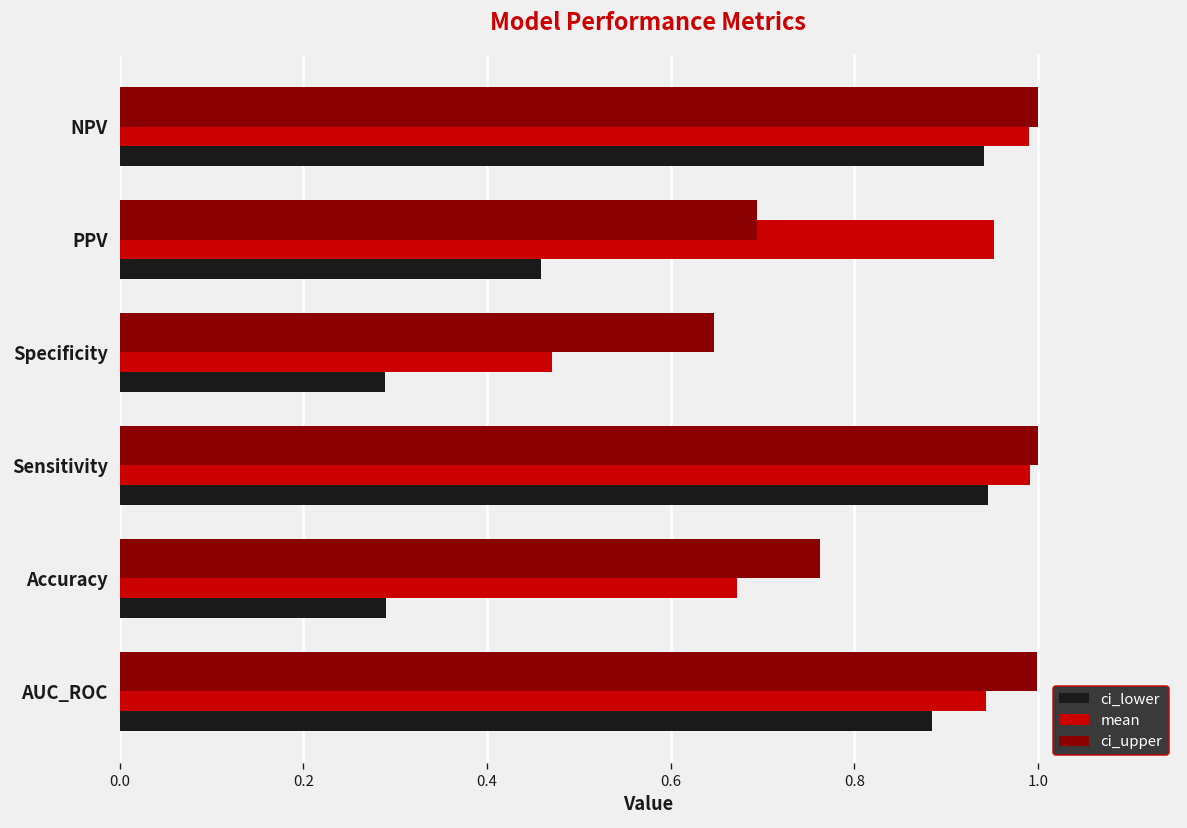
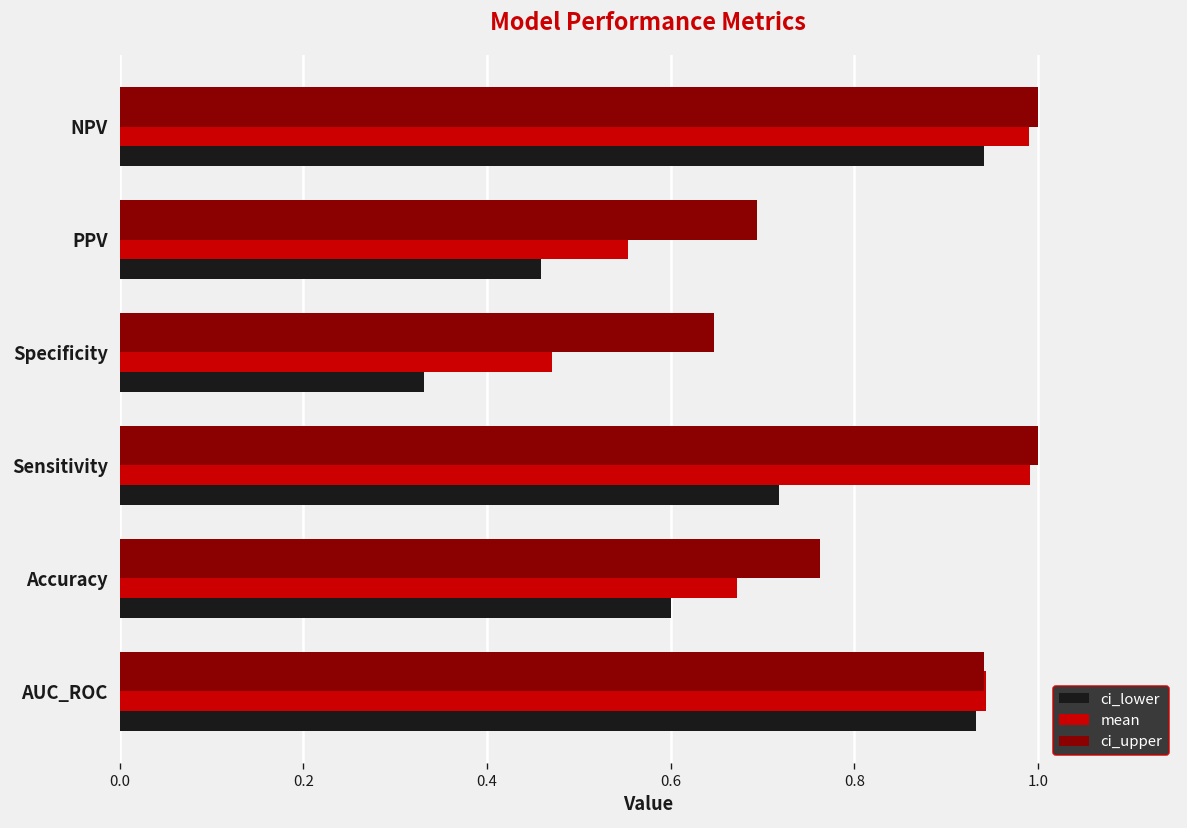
  {
    "ci_lower": {
      "NPV": 0.94,
      "PPV": 0.46,
-     "Specificity": 0.29,
-     "Sensitivity": 0.95,
-     "Accuracy": 0.29,
-     "AUC_ROC": 0.88
+     "Specificity": 0.33,
+     "Sensitivity": 0.72,
+     "Accuracy": 0.60,
+     "AUC_ROC": 0.93
    },
    "mean": {
      "NPV": 0.99,
-     "PPV": 0.95,
+     "PPV": 0.55,
      "Specificity": 0.47,
      "Sensitivity": 0.99,
      "Accuracy": 0.67,
      "AUC_ROC": 0.94
    },
    "ci_upper": {
      "NPV": 1.00,
      "PPV": 0.69,
      "Specificity": 0.65,
      "Sensitivity": 1.00,
      "Accuracy": 0.76,
-     "AUC_ROC": 1.00
+     "AUC_ROC": 0.94
    }
  }
